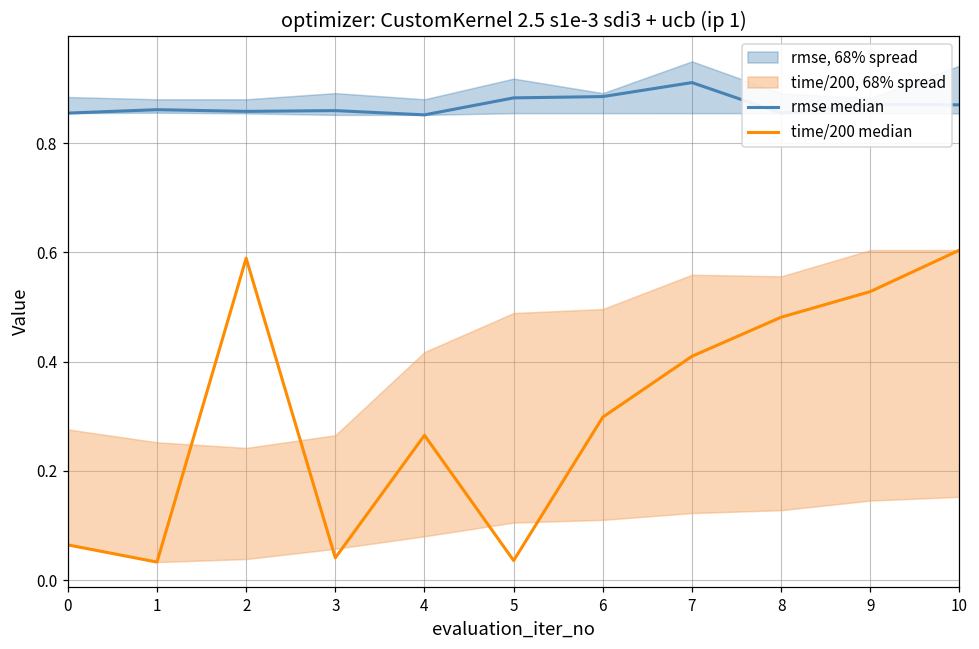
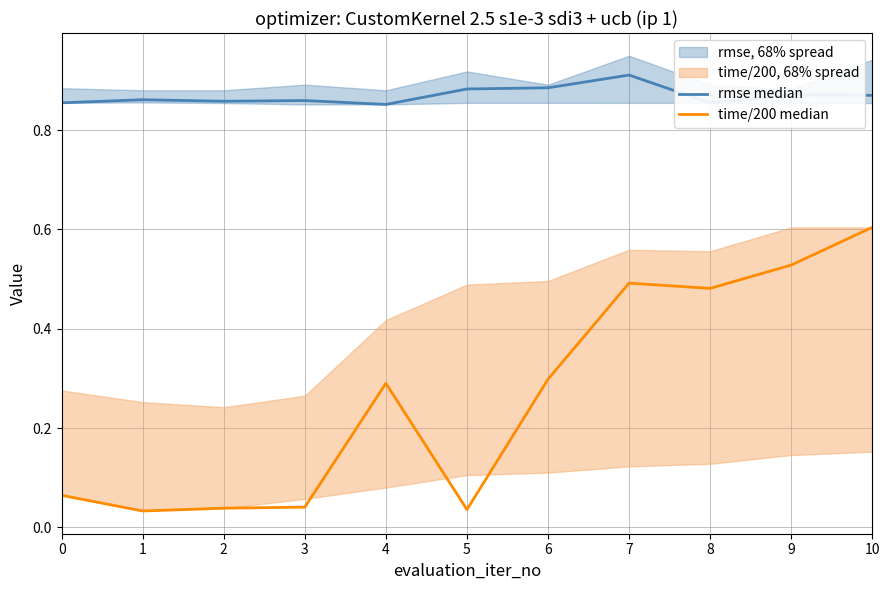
  {
    "time/200 median": {
      "0": 0.06,
      "1": 0.03,
-     "2": 0.59,
+     "2": 0.04,
      "3": 0.04,
-     "4": 0.27,
+     "4": 0.29,
      "5": 0.04,
      "6": 0.30,
-     "7": 0.41,
+     "7": 0.49,
      "8": 0.48,
      "9": 0.53
    }
  }
